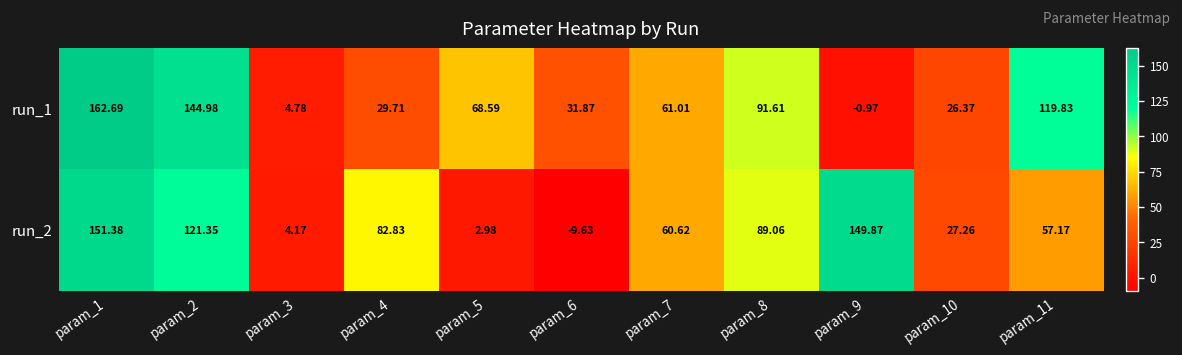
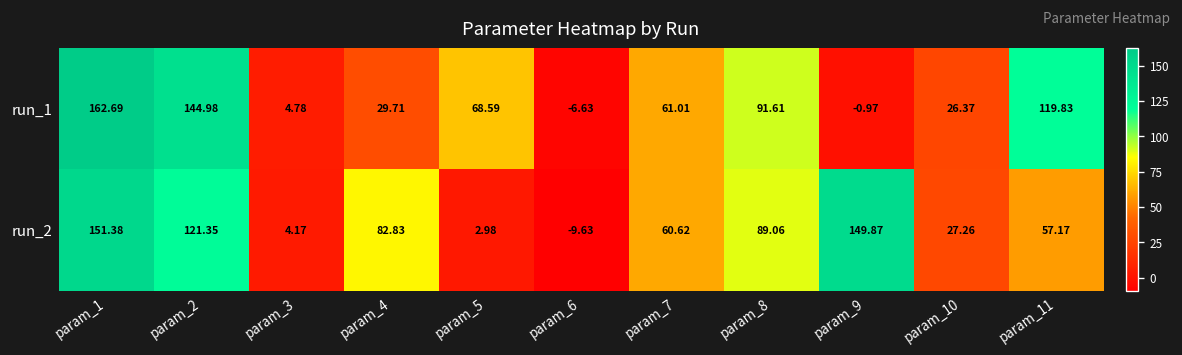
  {
    "run_1": {
      "param_1": 162.69,
      "param_2": 144.98,
      "param_3": 4.78,
      "param_4": 29.71,
      "param_5": 68.59,
-     "param_6": 31.87,
+     "param_6": -6.63,
      "param_7": 61.01,
      "param_8": 91.61,
      "param_9": -0.97,
      "param_10": 26.37,
      "param_11": 119.83
    },
    "run_2": {
      "param_1": 151.38,
      "param_2": 121.35,
      "param_3": 4.17,
      "param_4": 82.83,
      "param_5": 2.98,
      "param_6": -9.63,
      "param_7": 60.62,
      "param_8": 89.06,
      "param_9": 149.87,
      "param_10": 27.26,
      "param_11": 57.17
    }
  }
